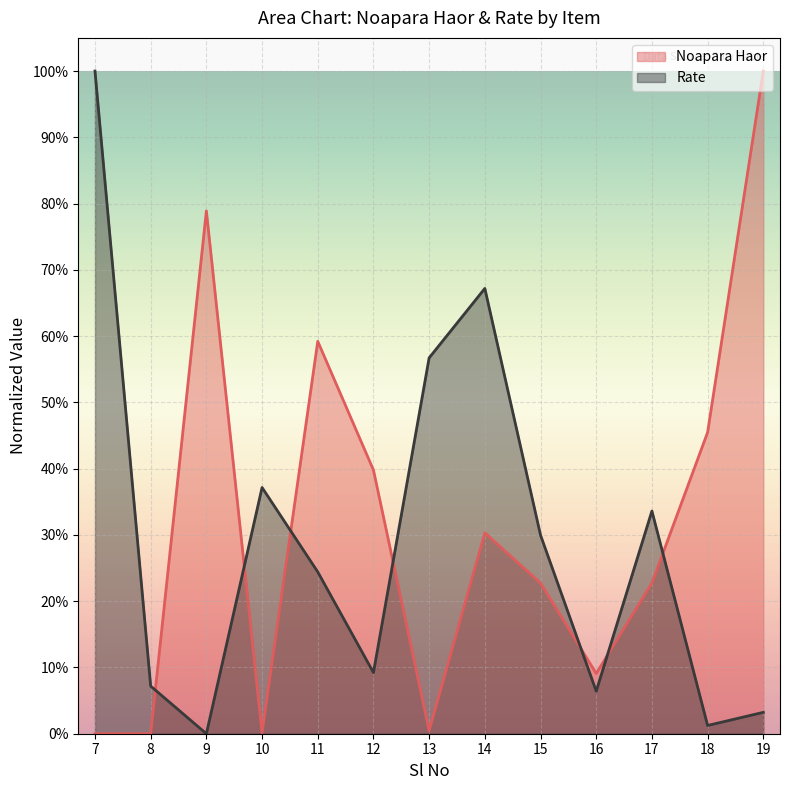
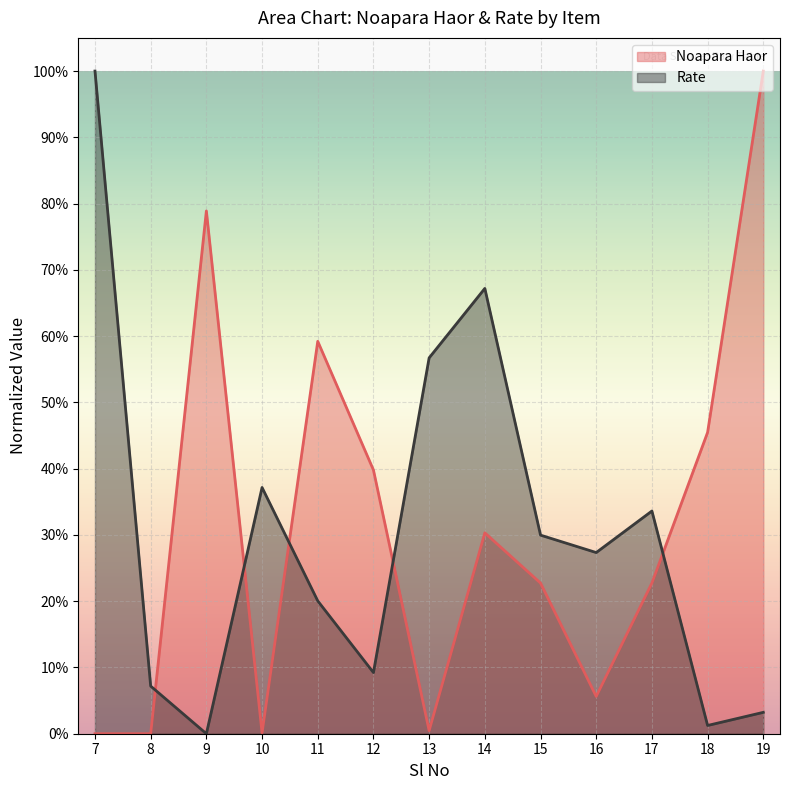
  {
    "Noapara Haor": {
      "7": "0%",
      "8": "0%",
      "9": "79%",
      "10": "0%",
      "11": "59%",
      "12": "40%",
      "13": "0%",
      "14": "30%",
      "15": "23%",
-     "16": "9%",
+     "16": "6%",
      "17": "23%",
      "18": "45%"
    },
    "Rate": {
      "7": "100%",
      "8": "7%",
      "9": "0%",
      "10": "37%",
-     "11": "24%",
+     "11": "20%",
      "12": "9%",
      "13": "57%",
      "14": "67%",
      "15": "30%",
-     "16": "6%",
+     "16": "27%",
      "17": "34%",
      "18": "1%",
      "19": "3%"
    }
  }
